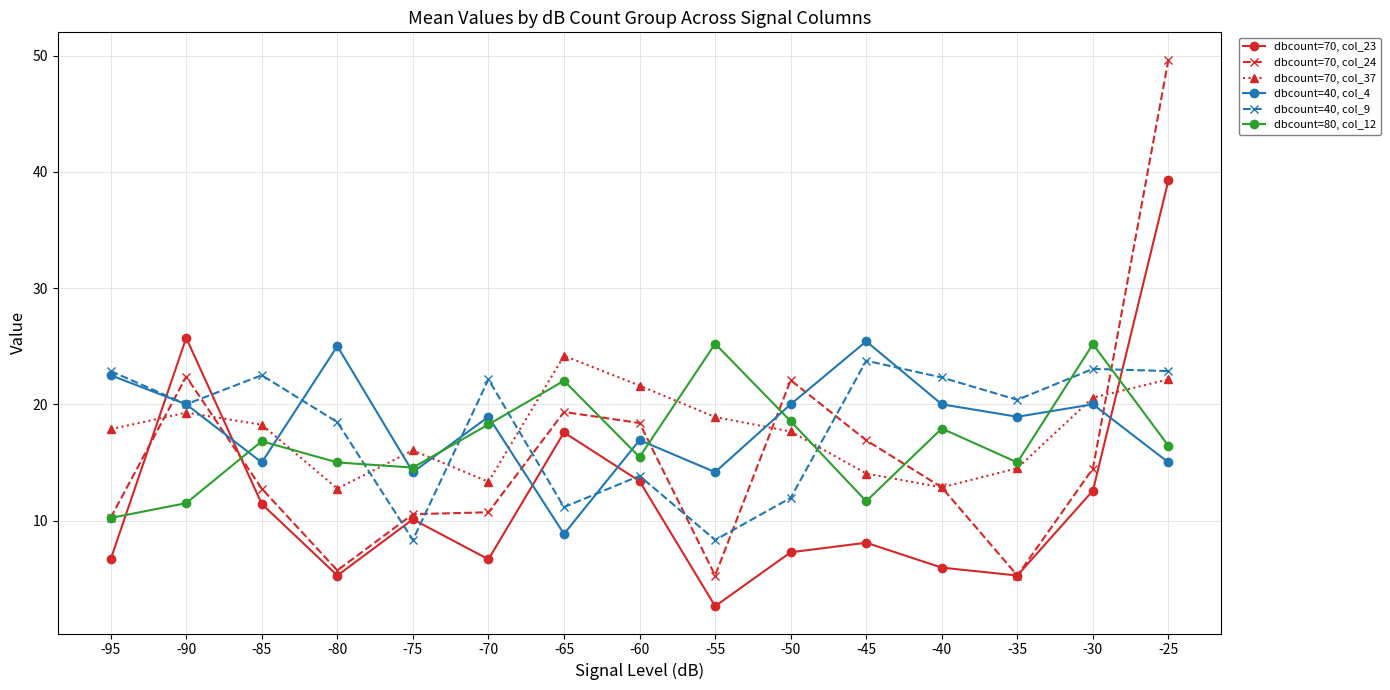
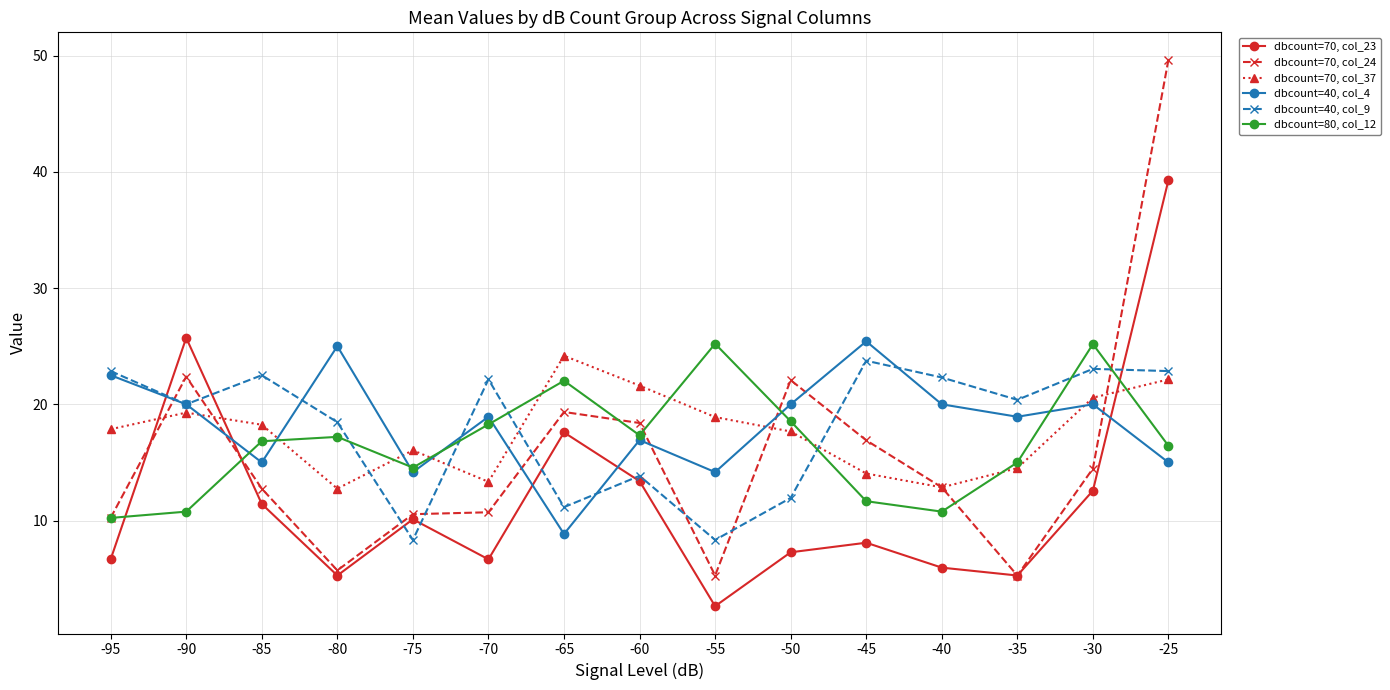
  {
    "dbcount=80, col_12": {
-     "-90": 11.5,
+     "-90": 10.8,
      "-85": 16.8,
-     "-80": 15.0,
+     "-80": 17.2,
      "-75": 14.6,
      "-70": 18.3,
      "-65": 22.0,
-     "-60": 15.5,
+     "-60": 17.3,
      "-55": 25.2,
      "-50": 18.5,
      "-45": 11.7,
-     "-40": 17.9,
+     "-40": 10.8,
      "-35": 15.0,
      "-30": 25.2,
      "-25": 16.4
    }
  }
